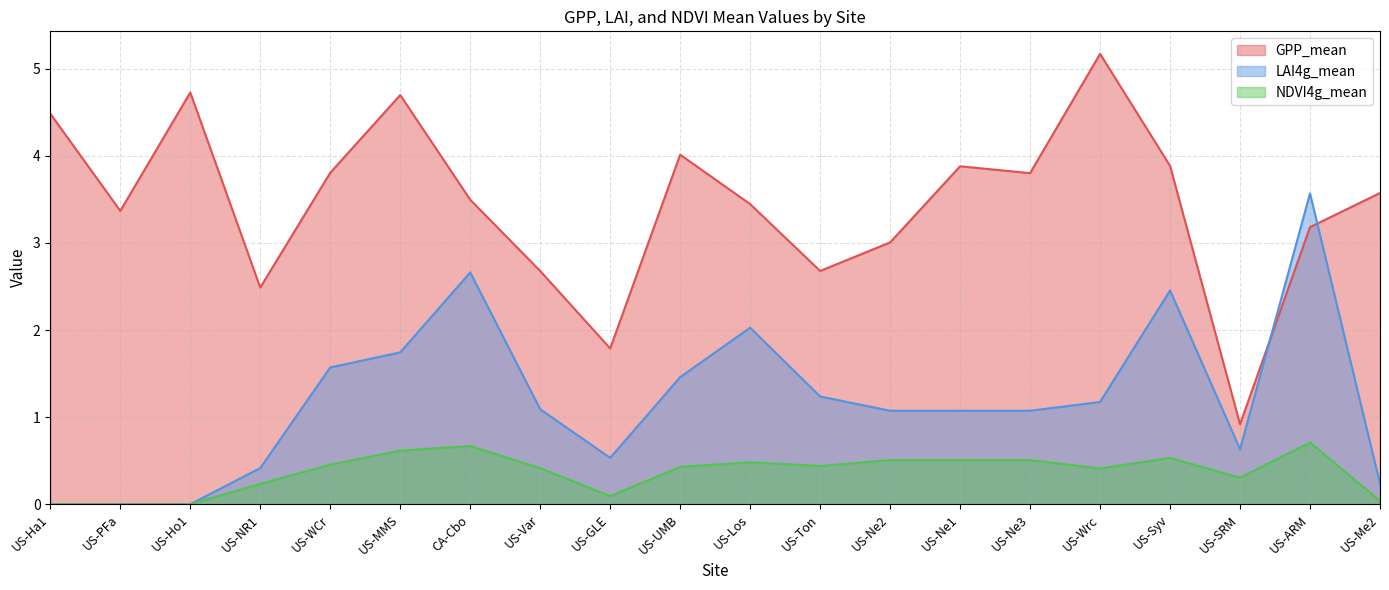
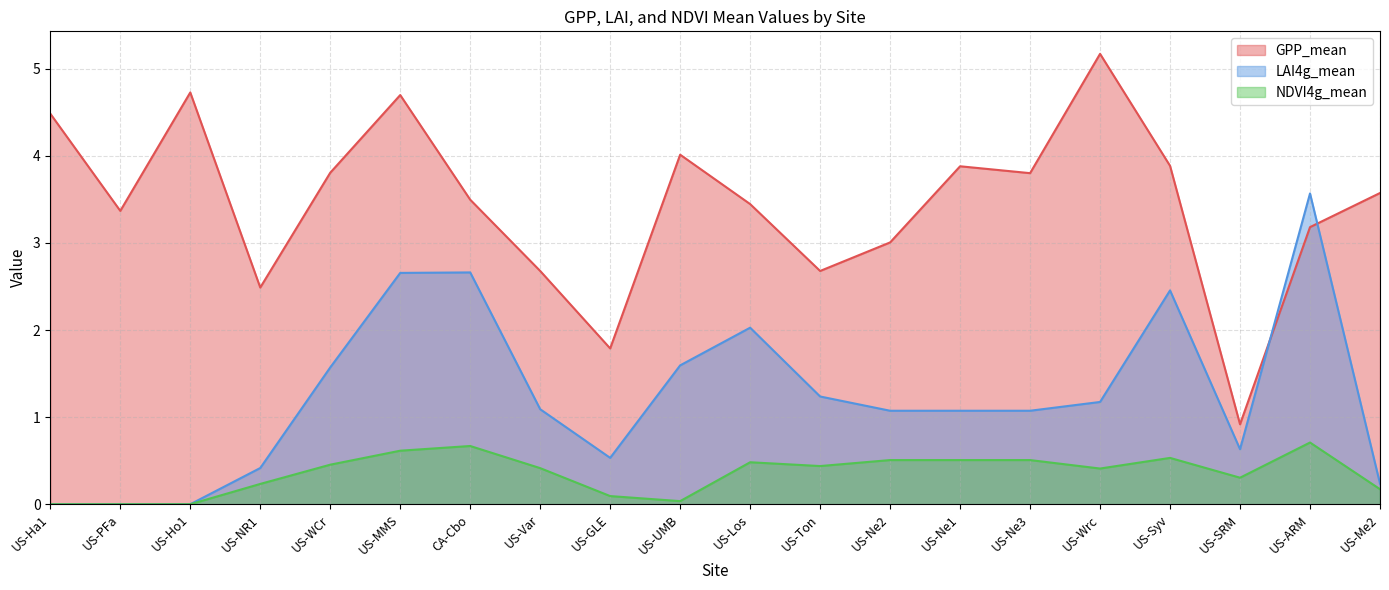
  {
    "GPP_mean": {
      "US-Ha1": 4.5,
      "US-PFa": 3.4,
      "US-Ho1": 4.7,
      "US-NR1": 2.5,
      "US-WCr": 3.8,
      "US-MMS": 4.7,
      "CA-Cbo": 3.5,
      "US-Var": 2.7,
      "US-GLE": 1.8,
      "US-UMB": 4.0,
      "US-Los": 3.4,
      "US-Ton": 2.7,
      "US-Ne2": 3.0,
      "US-Ne1": 3.9,
      "US-Ne3": 3.8,
      "US-Wrc": 5.2,
      "US-Syv": 3.9,
      "US-SRM": 0.9,
      "US-ARM": 3.2,
      "US-Me2": 3.6
    },
    "LAI4g_mean": {
      "US-NR1": 0.4,
      "US-WCr": 1.6,
-     "US-MMS": 1.7,
+     "US-MMS": 2.7,
      "CA-Cbo": 2.7,
      "US-Var": 1.1,
      "US-GLE": 0.5,
-     "US-UMB": 1.5,
+     "US-UMB": 1.6,
      "US-Los": 2.0,
      "US-Ton": 1.2,
      "US-Ne2": 1.1,
      "US-Ne1": 1.1,
      "US-Ne3": 1.1,
      "US-Wrc": 1.2,
      "US-Syv": 2.5,
      "US-SRM": 0.6,
      "US-ARM": 3.6,
      "US-Me2": 0.2
    },
    "NDVI4g_mean": {
      "US-NR1": 0.2,
      "US-WCr": 0.5,
      "US-MMS": 0.6,
      "CA-Cbo": 0.7,
      "US-Var": 0.4,
      "US-GLE": 0.1,
-     "US-UMB": 0.4,
+     "US-UMB": 0.0,
      "US-Los": 0.5,
      "US-Ton": 0.4,
      "US-Ne2": 0.5,
      "US-Ne1": 0.5,
      "US-Ne3": 0.5,
      "US-Wrc": 0.4,
      "US-Syv": 0.5,
      "US-SRM": 0.3,
      "US-ARM": 0.7,
-     "US-Me2": 0.0
+     "US-Me2": 0.2
    }
  }
